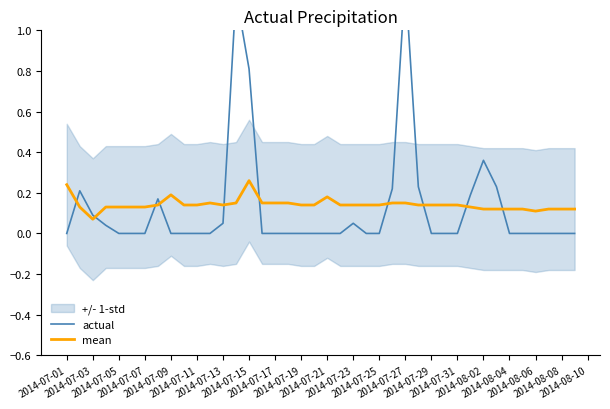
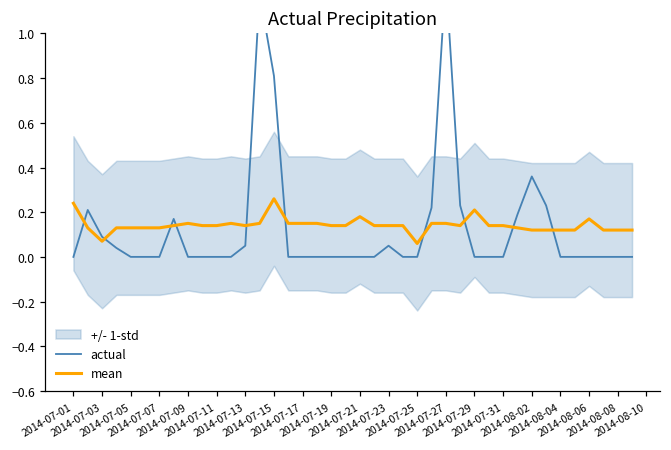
  {
    "mean": {
      "2014-07-01": 0.24,
      "2014-07-03": 0.07,
      "2014-07-05": 0.13,
      "2014-07-07": 0.13,
-     "2014-07-09": 0.19,
+     "2014-07-09": 0.15,
      "2014-07-11": 0.14,
      "2014-07-13": 0.14,
      "2014-07-15": 0.26,
      "2014-07-17": 0.15,
      "2014-07-19": 0.14,
      "2014-07-21": 0.18,
      "2014-07-23": 0.14,
-     "2014-07-25": 0.14,
+     "2014-07-25": 0.06,
      "2014-07-27": 0.15,
-     "2014-07-29": 0.14,
+     "2014-07-29": 0.21,
      "2014-07-31": 0.14,
      "2014-08-02": 0.12,
      "2014-08-04": 0.12,
-     "2014-08-06": 0.11,
+     "2014-08-06": 0.17,
      "2014-08-08": 0.12
    }
  }
